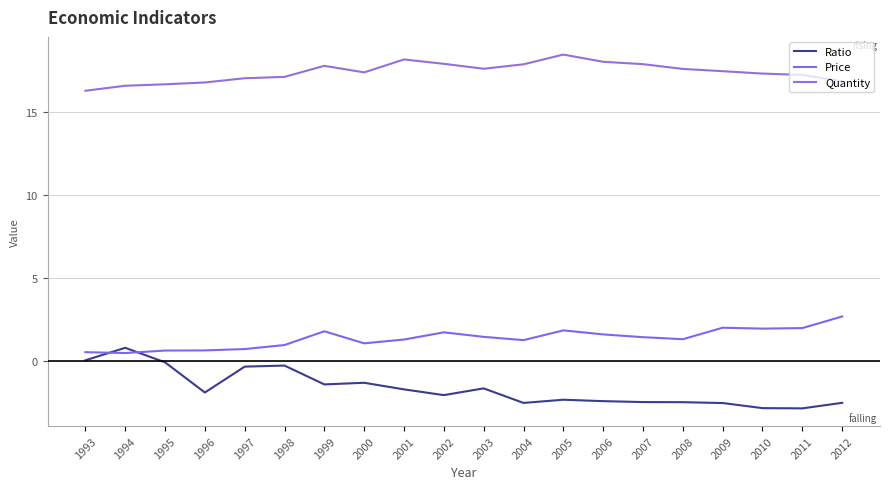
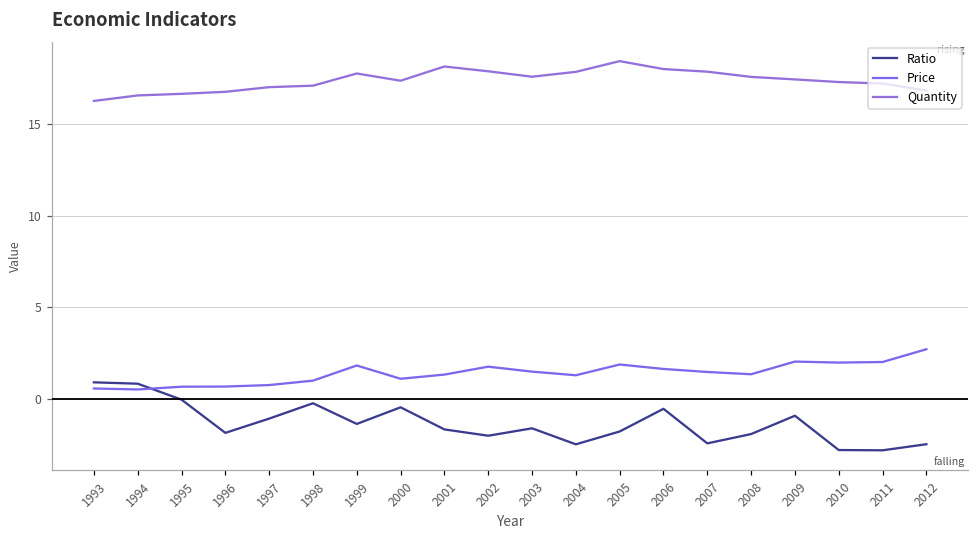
  {
    "Ratio": {
-     "1993": 0.1,
+     "1993": 0.9,
      "1994": 0.8,
      "1995": -0.1,
      "1996": -1.9,
-     "1997": -0.3,
+     "1997": -1.1,
      "1998": -0.3,
      "1999": -1.4,
-     "2000": -1.3,
+     "2000": -0.5,
      "2001": -1.7,
      "2002": -2.0,
      "2003": -1.6,
      "2004": -2.5,
-     "2005": -2.3,
-     "2006": -2.4,
+     "2005": -1.8,
+     "2006": -0.6,
      "2007": -2.5,
-     "2008": -2.5,
-     "2009": -2.5,
+     "2008": -1.9,
+     "2009": -0.9,
      "2010": -2.8,
      "2011": -2.8,
      "2012": -2.5
    }
  }
